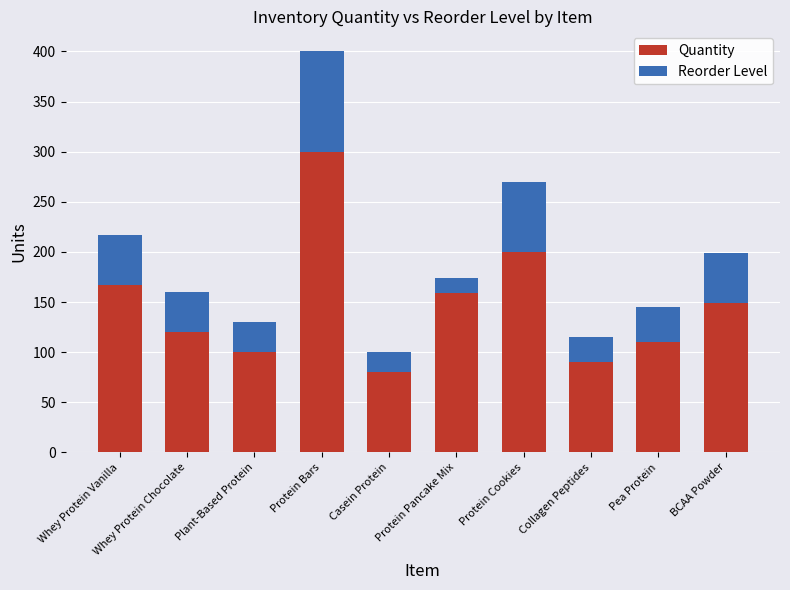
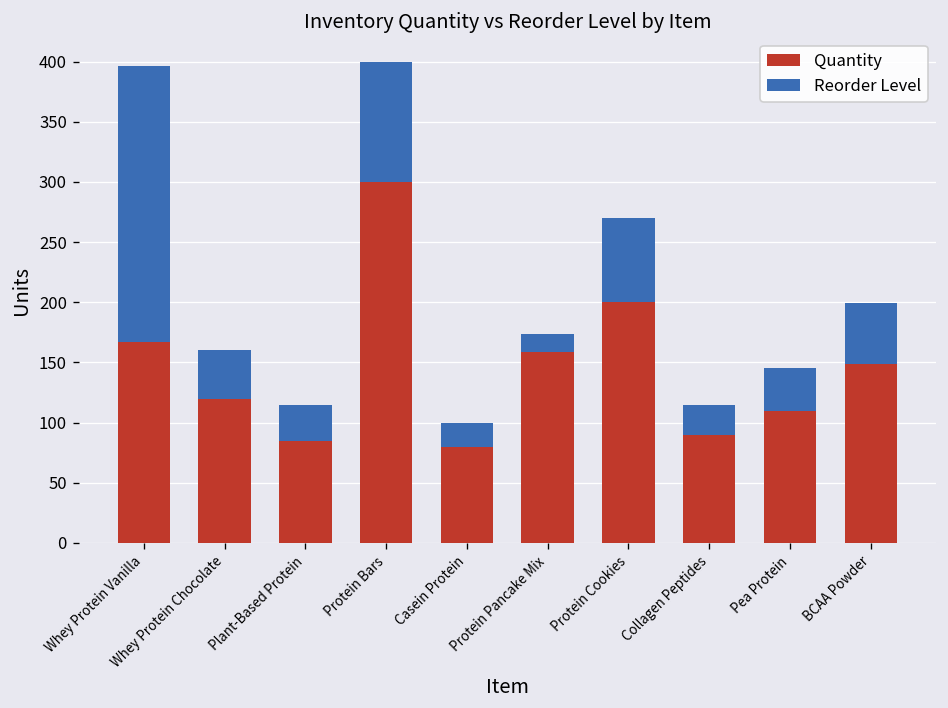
  {
    "Quantity": {
      "Whey Protein Vanilla": 167,
      "Whey Protein Chocolate": 120,
-     "Plant-Based Protein": 100,
+     "Plant-Based Protein": 85,
      "Protein Bars": 300,
      "Casein Protein": 80,
      "Protein Pancake Mix": 159,
      "Protein Cookies": 200,
      "Collagen Peptides": 90,
      "Pea Protein": 110,
      "BCAA Powder": 149
    },
    "Reorder Level": {
-     "Whey Protein Vanilla": 50,
+     "Whey Protein Vanilla": 229,
      "Whey Protein Chocolate": 40,
      "Plant-Based Protein": 30,
      "Protein Bars": 100,
      "Casein Protein": 20,
      "Protein Pancake Mix": 15,
      "Protein Cookies": 70,
      "Collagen Peptides": 25,
      "Pea Protein": 35,
      "BCAA Powder": 50
    }
  }
